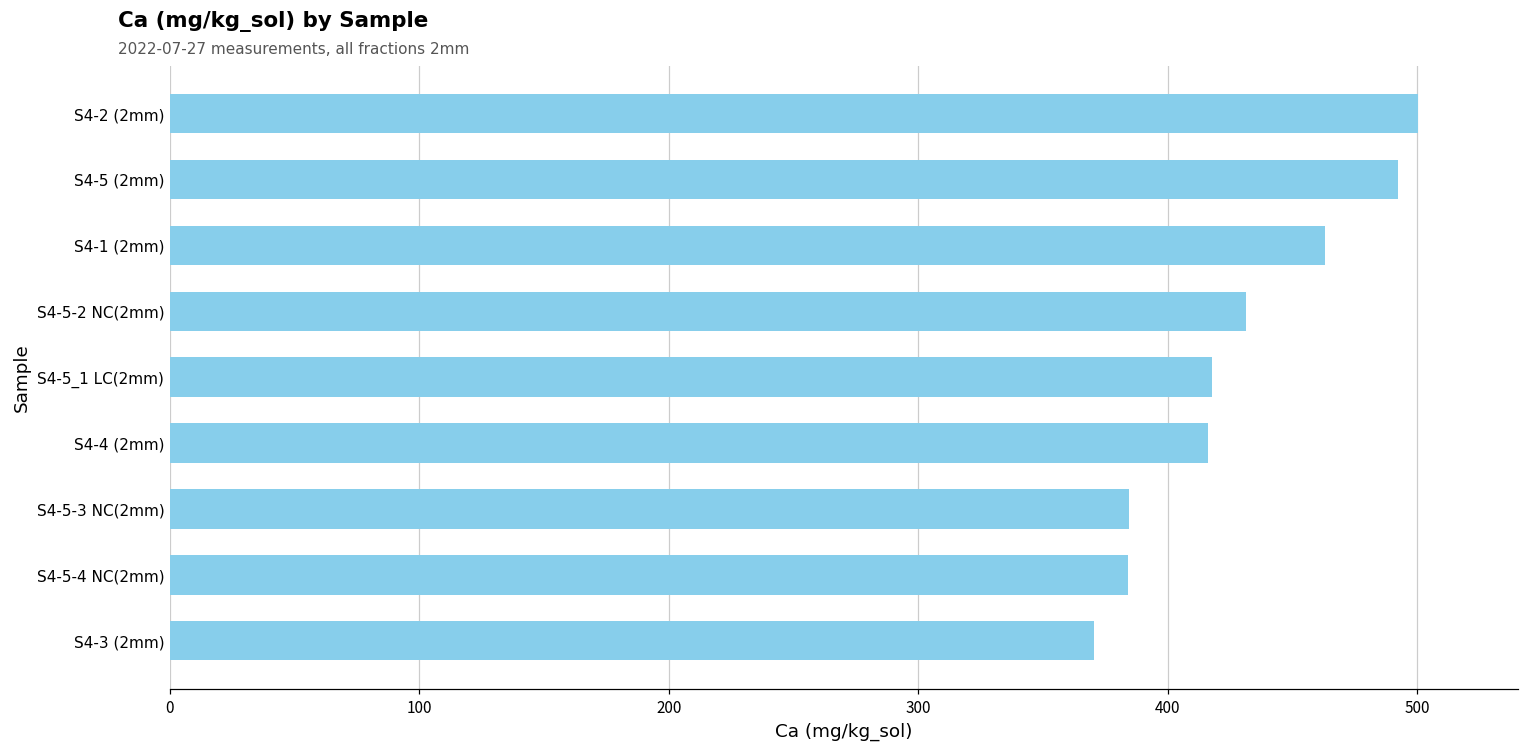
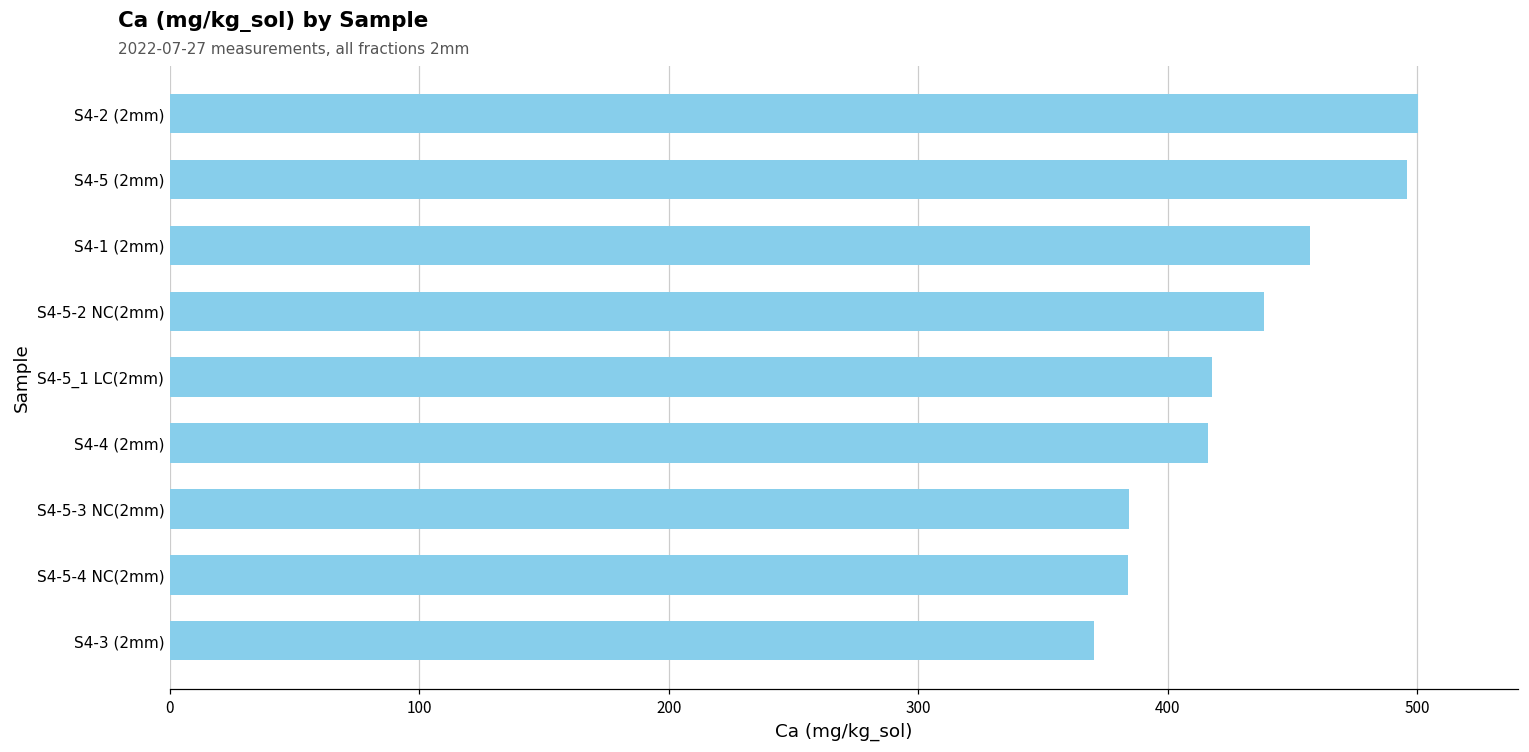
  {
    "S4-2 (2mm)": 500,
-   "S4-5 (2mm)": 492,
-   "S4-1 (2mm)": 463,
-   "S4-5-2 NC(2mm)": 431,
+   "S4-5 (2mm)": 496,
+   "S4-1 (2mm)": 457,
+   "S4-5-2 NC(2mm)": 439,
    "S4-5_1 LC(2mm)": 418,
    "S4-4 (2mm)": 416,
    "S4-5-3 NC(2mm)": 385,
    "S4-5-4 NC(2mm)": 384,
    "S4-3 (2mm)": 370
  }
